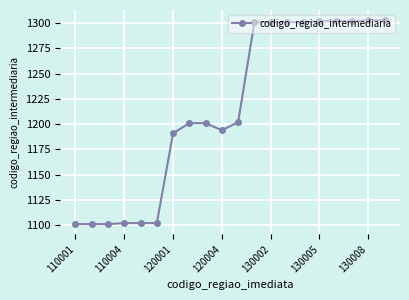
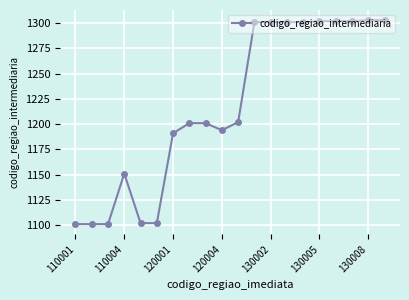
  {
    "110001": 1101,
-   "110004": 1102,
+   "110004": 1151,
    "120001": 1191,
    "120004": 1194
  }
